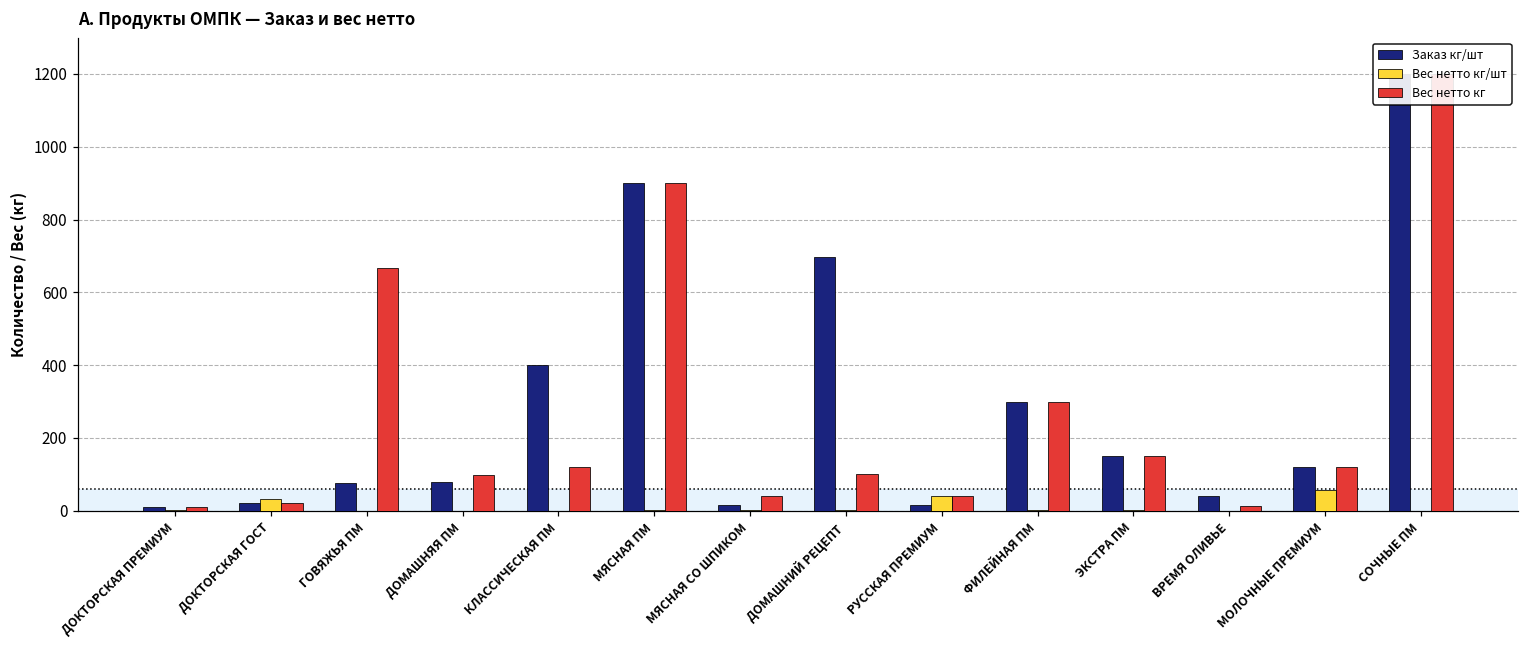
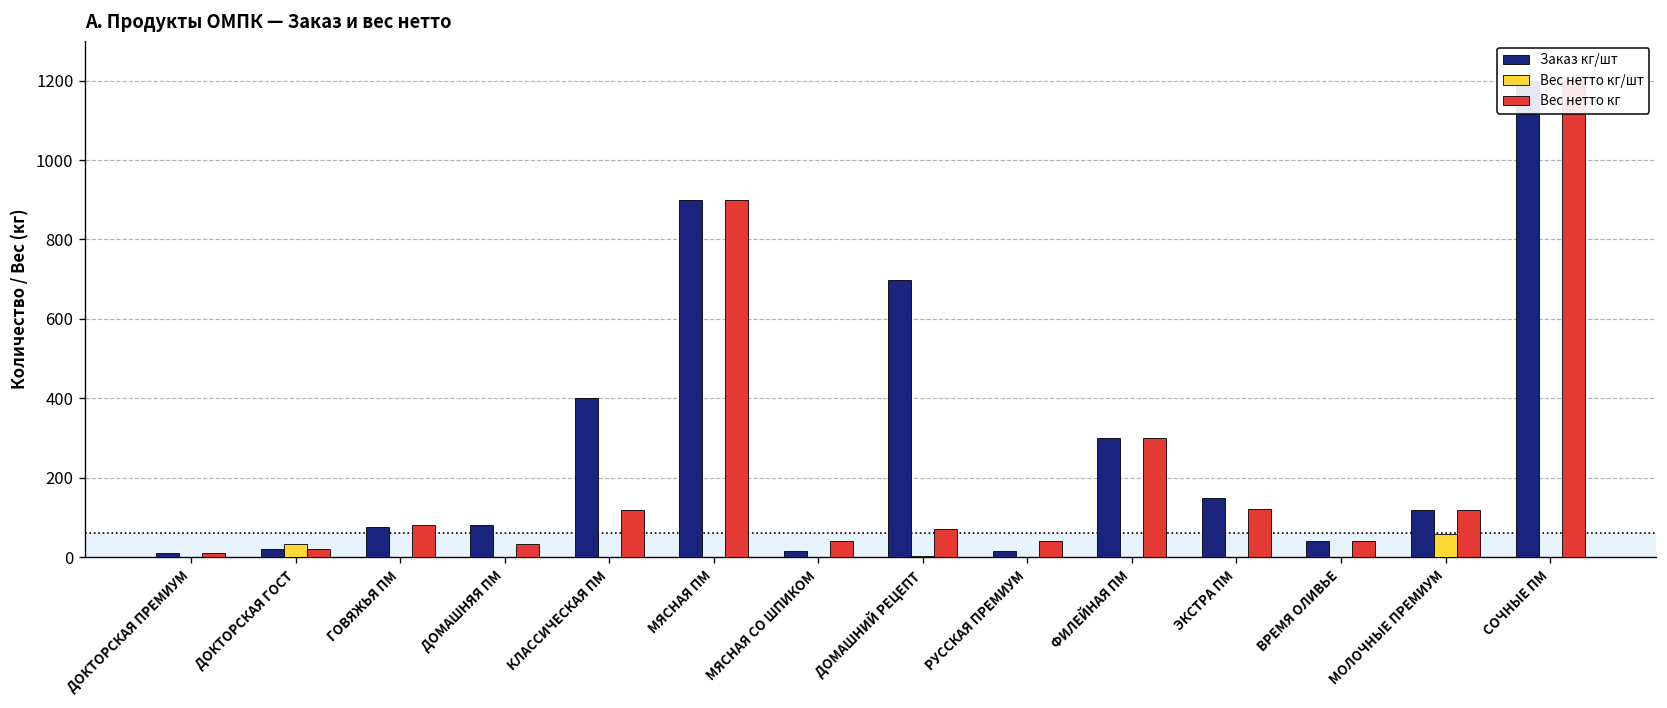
  {
    "Заказ кг/шт": {
      "ДОКТОРСКАЯ ПРЕМИУМ": 10,
      "ДОКТОРСКАЯ ГОСТ": 20,
      "ГОВЯЖЬЯ ПМ": 80,
      "ДОМАШНЯЯ ПМ": 80,
      "КЛАССИЧЕСКАЯ ПМ": 400,
      "МЯСНАЯ ПМ": 900,
      "МЯСНАЯ СО ШПИКОМ": 20,
      "ДОМАШНИЙ РЕЦЕПТ": 700,
      "РУССКАЯ ПРЕМИУМ": 20,
      "ФИЛЕЙНАЯ ПМ": 300,
      "ЭКСТРА ПМ": 150,
      "ВРЕМЯ ОЛИВЬЕ": 40,
      "МОЛОЧНЫЕ ПРЕМИУМ": 120
    },
    "Вес нетто кг/шт": {
      "ДОКТОРСКАЯ ГОСТ": 30,
      "ГОВЯЖЬЯ ПМ": 0,
      "ДОМАШНЯЯ ПМ": 0,
      "КЛАССИЧЕСКАЯ ПМ": 0,
-     "РУССКАЯ ПРЕМИУМ": 40,
+     "РУССКАЯ ПРЕМИУМ": 0,
      "ВРЕМЯ ОЛИВЬЕ": 0,
      "МОЛОЧНЫЕ ПРЕМИУМ": 60,
      "СОЧНЫЕ ПМ": 0
    },
    "Вес нетто кг": {
      "ДОКТОРСКАЯ ПРЕМИУМ": 10,
      "ДОКТОРСКАЯ ГОСТ": 20,
-     "ГОВЯЖЬЯ ПМ": 670,
-     "ДОМАШНЯЯ ПМ": 100,
+     "ГОВЯЖЬЯ ПМ": 80,
+     "ДОМАШНЯЯ ПМ": 30,
      "КЛАССИЧЕСКАЯ ПМ": 120,
      "МЯСНАЯ ПМ": 900,
      "МЯСНАЯ СО ШПИКОМ": 40,
-     "ДОМАШНИЙ РЕЦЕПТ": 100,
+     "ДОМАШНИЙ РЕЦЕПТ": 70,
      "РУССКАЯ ПРЕМИУМ": 40,
      "ФИЛЕЙНАЯ ПМ": 300,
-     "ЭКСТРА ПМ": 150,
-     "ВРЕМЯ ОЛИВЬЕ": 10,
+     "ЭКСТРА ПМ": 120,
+     "ВРЕМЯ ОЛИВЬЕ": 40,
      "МОЛОЧНЫЕ ПРЕМИУМ": 120
    }
  }
